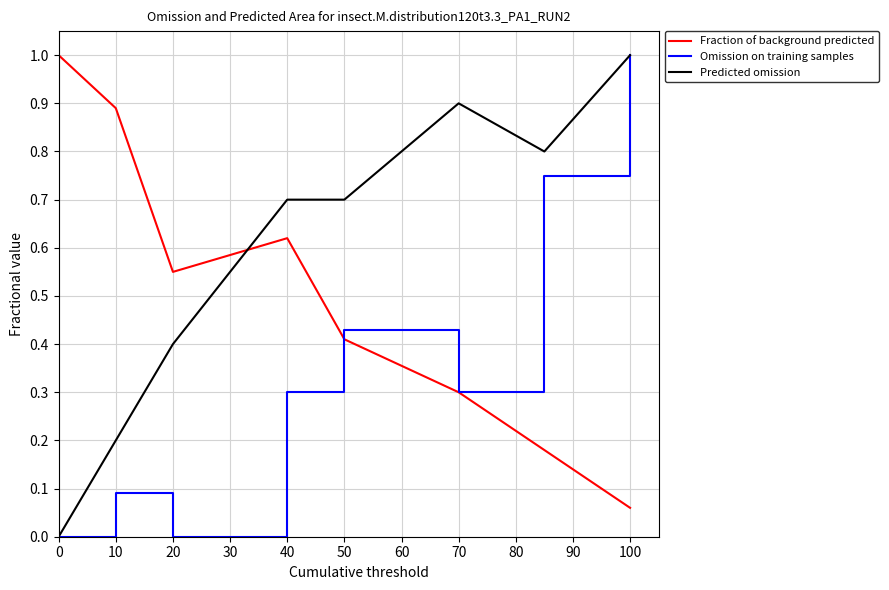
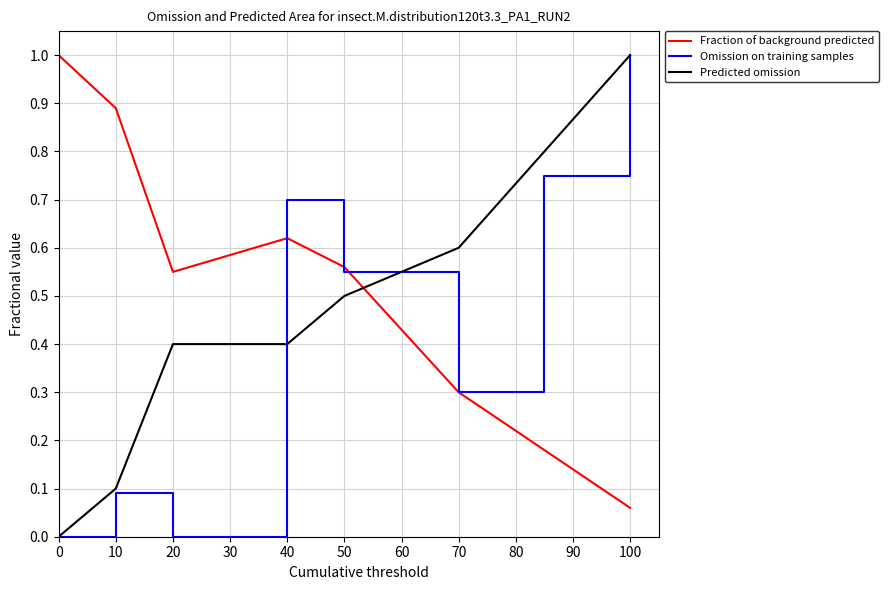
  {
    "Fraction of background predicted": {
      "0": 1.00,
      "10": 0.89,
      "20": 0.55,
      "40": 0.62,
-     "50": 0.41,
+     "50": 0.56,
      "100": 0.06
    },
    "Omission on training samples": {
      "10": 0.09,
      "20": 0.00,
-     "40": 0.3,
-     "50": 0.43
+     "40": 0.7,
+     "50": 0.55
    },
    "Predicted omission": {
-     "10": 0.2,
+     "10": 0.1,
      "20": 0.4,
-     "40": 0.7,
-     "50": 0.7,
-     "70": 0.9
+     "40": 0.4,
+     "50": 0.5,
+     "70": 0.6
    }
  }
